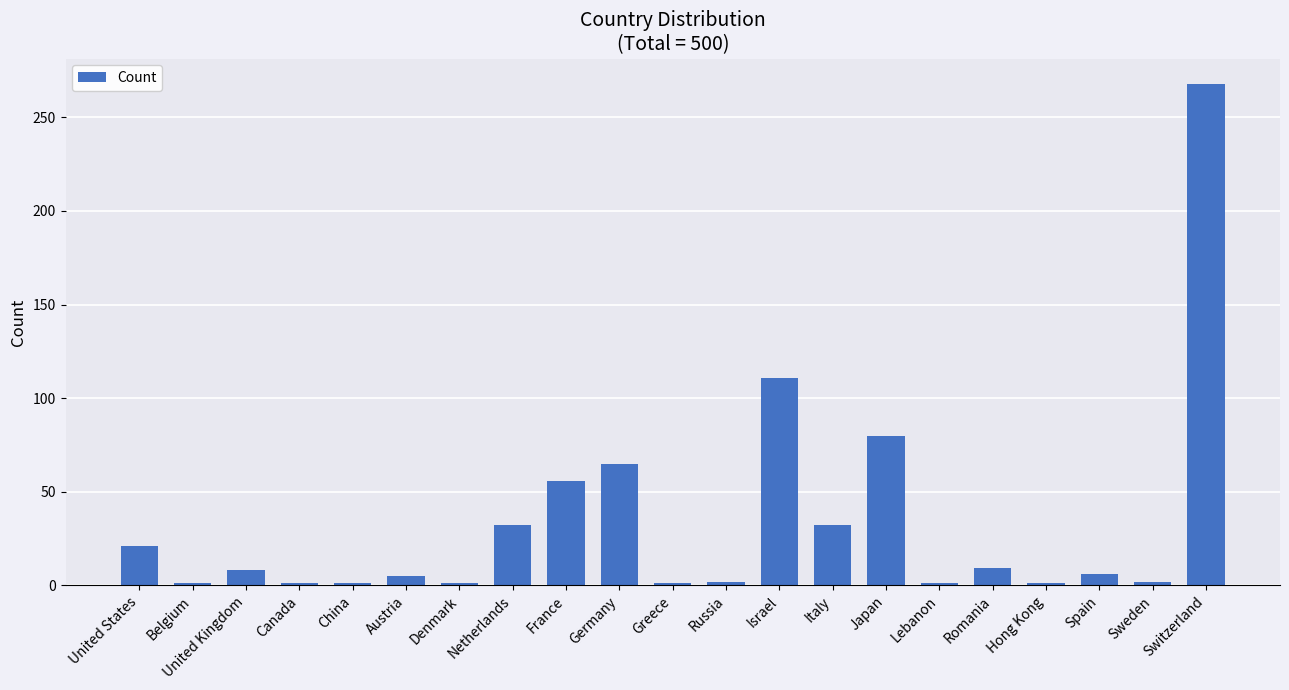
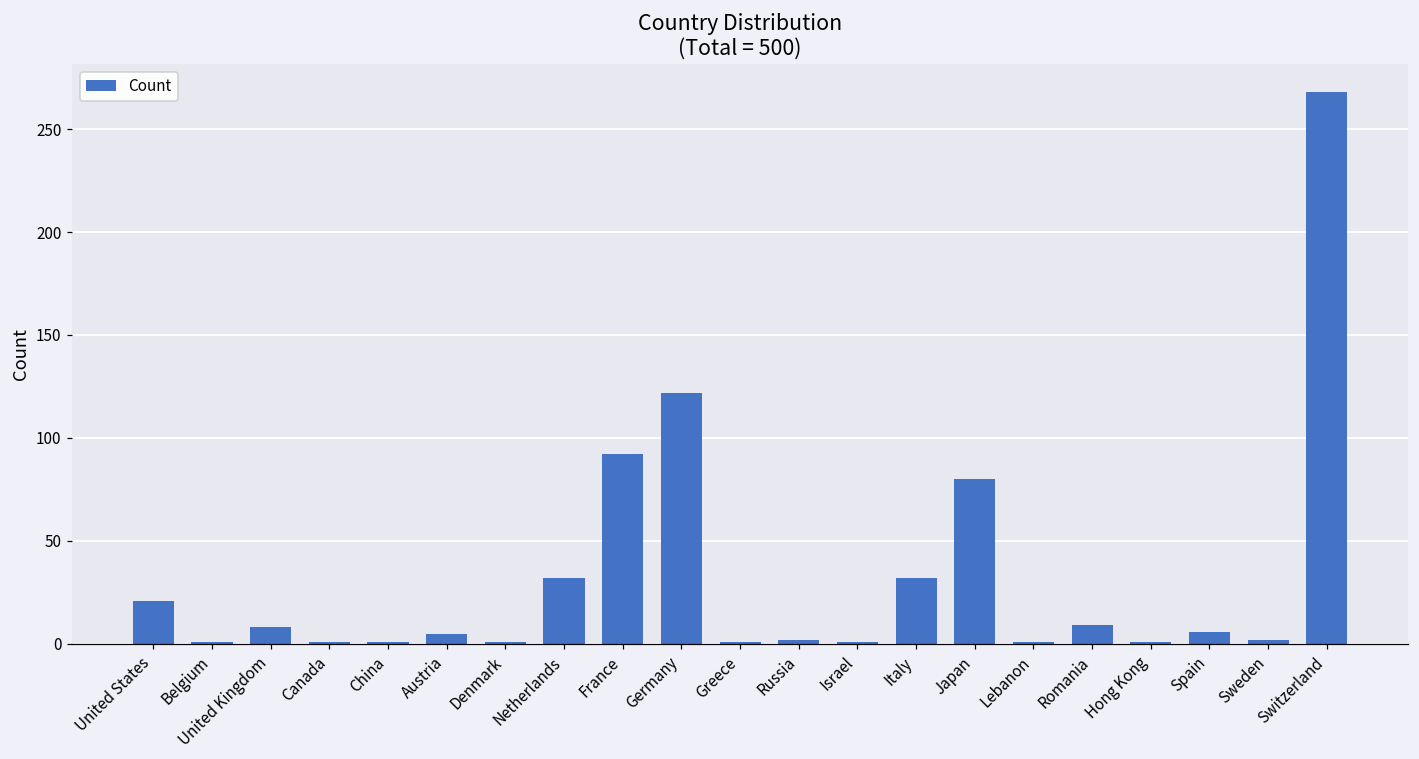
  {
    "United States": 21,
    "United Kingdom": 8,
    "Austria": 5,
    "Netherlands": 32,
-   "France": 56,
-   "Germany": 65,
+   "France": 92,
+   "Germany": 122,
    "Russia": 2,
-   "Israel": 111,
+   "Israel": 1,
    "Italy": 32,
    "Japan": 80,
    "Romania": 9,
    "Spain": 6,
    "Sweden": 2,
    "Switzerland": 268
  }
